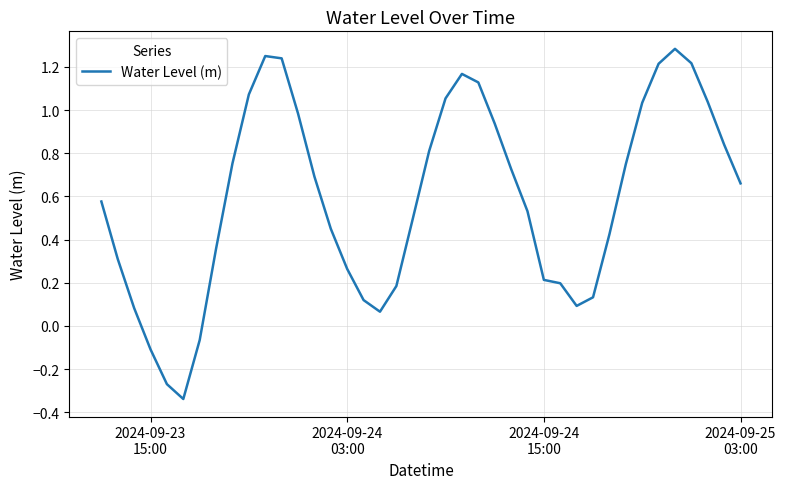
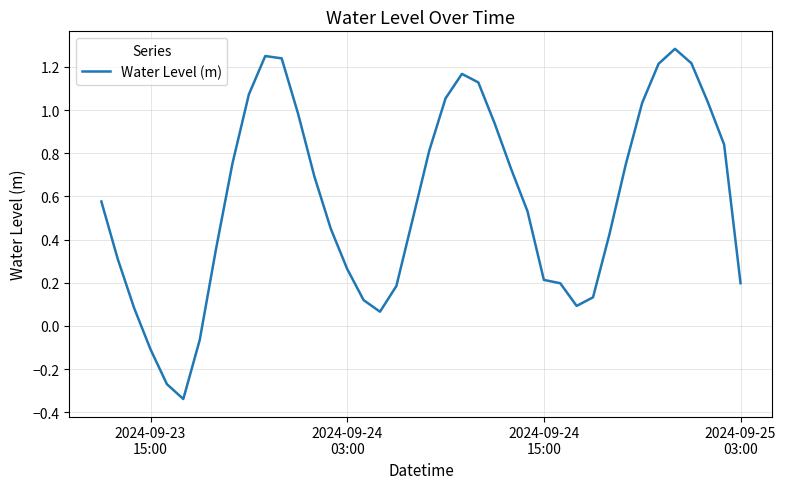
  {
    "2024-09-23 15:00": -0.11,
    "2024-09-24 03:00": 0.26,
    "2024-09-24 15:00": 0.21,
-   "2024-09-25 03:00": 0.66
+   "2024-09-25 03:00": 0.20
  }
